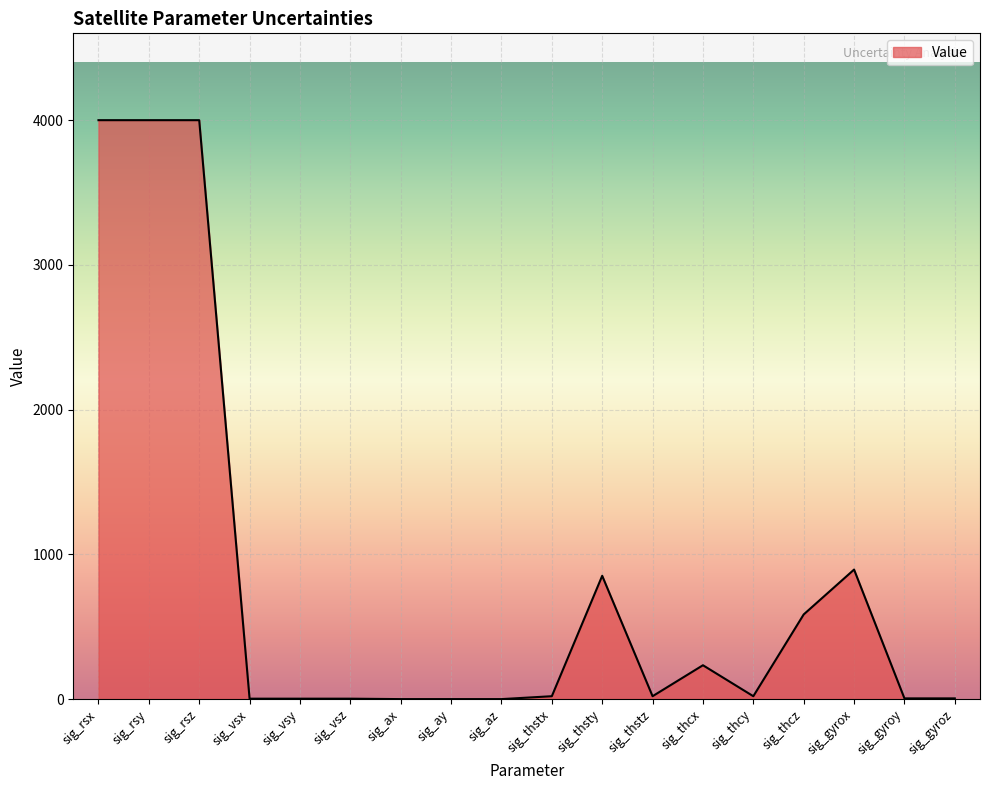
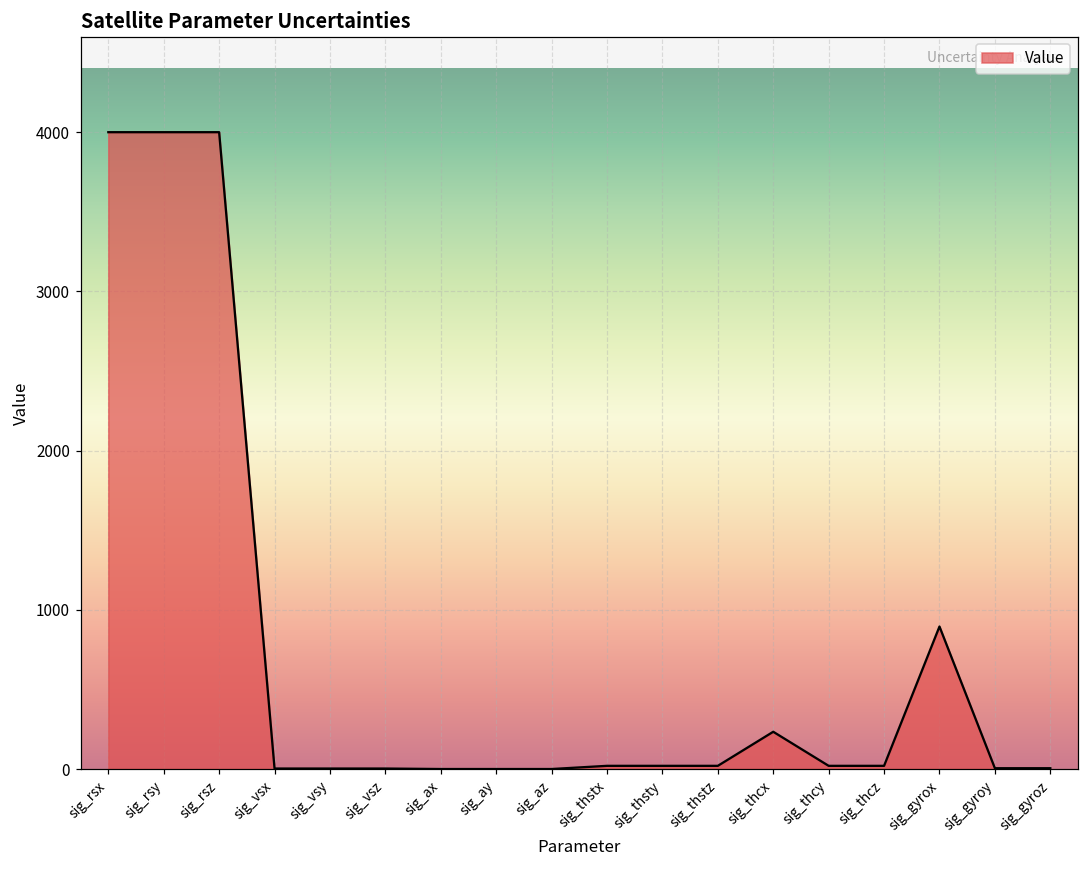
  {
    "sig_rsx": 4000,
    "sig_rsy": 4000,
    "sig_rsz": 4000,
    "sig_vsx": 0,
    "sig_vsy": 0,
    "sig_vsz": 0,
    "sig_ax": 0,
    "sig_ay": 0,
    "sig_az": 0,
    "sig_thstx": 20,
-   "sig_thsty": 850,
+   "sig_thsty": 20,
    "sig_thstz": 20,
    "sig_thcx": 230,
    "sig_thcy": 20,
-   "sig_thcz": 590,
+   "sig_thcz": 20,
    "sig_gyrox": 900,
    "sig_gyroy": 10,
    "sig_gyroz": 10
  }
